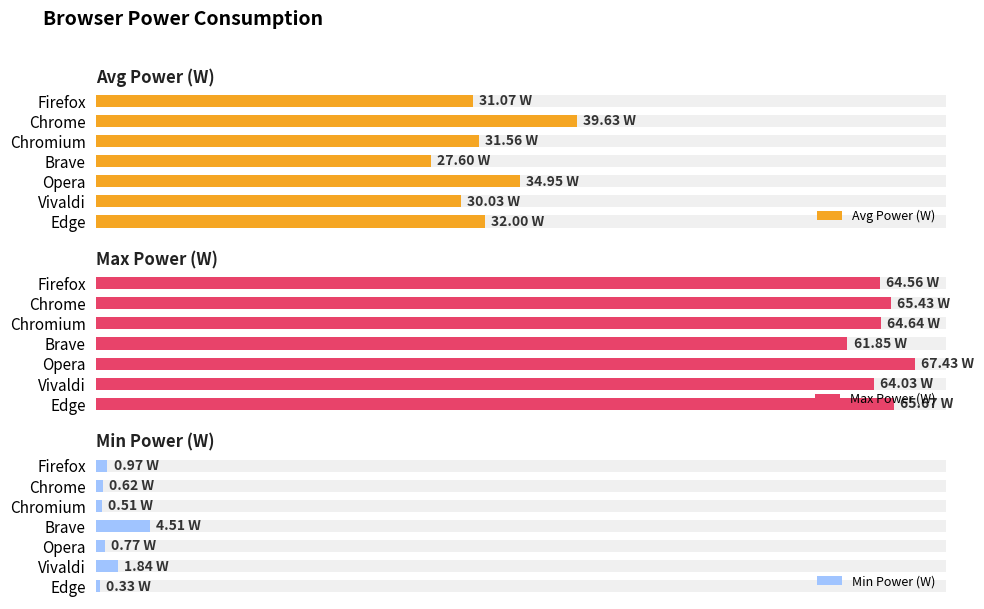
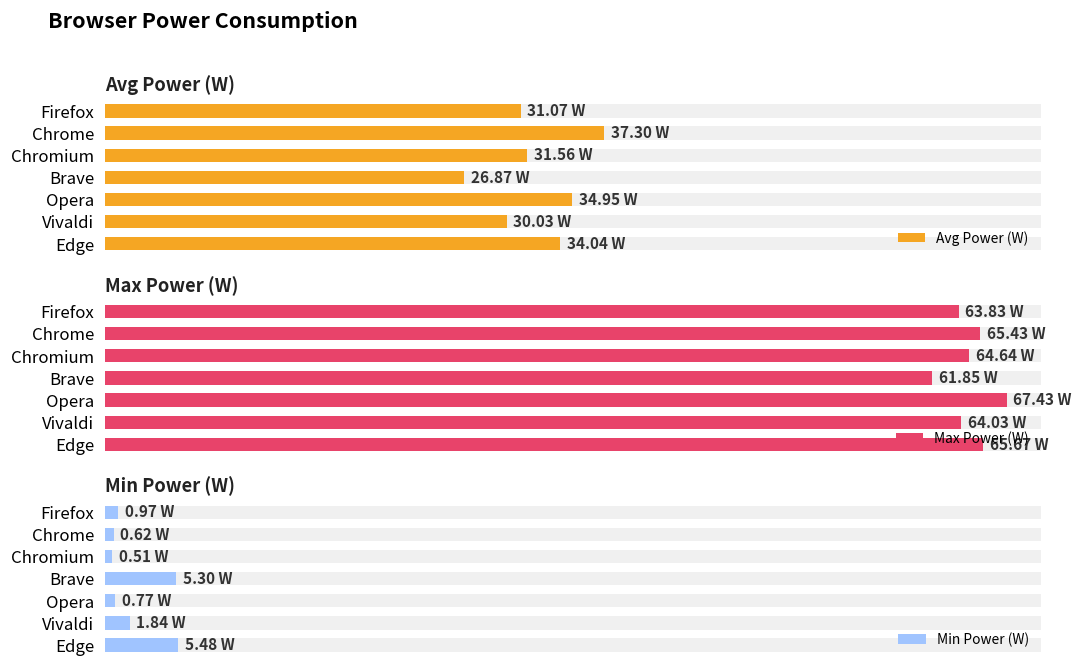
  {
    "Avg Power (W)": {
      "Avg Power (W)": {
-       "Chrome": 39.63,
-       "Brave": 27.60,
-       "Edge": 32.00
+       "Chrome": 37.30,
+       "Brave": 26.87,
+       "Edge": 34.04
      }
    },
    "Max Power (W)": {
      "Max Power (W)": {
-       "Firefox": 64.56
+       "Firefox": 63.83
      }
    },
    "Min Power (W)": {
      "Min Power (W)": {
-       "Brave": 4.51,
-       "Edge": 0.33
+       "Brave": 5.30,
+       "Edge": 5.48
      }
    }
  }
